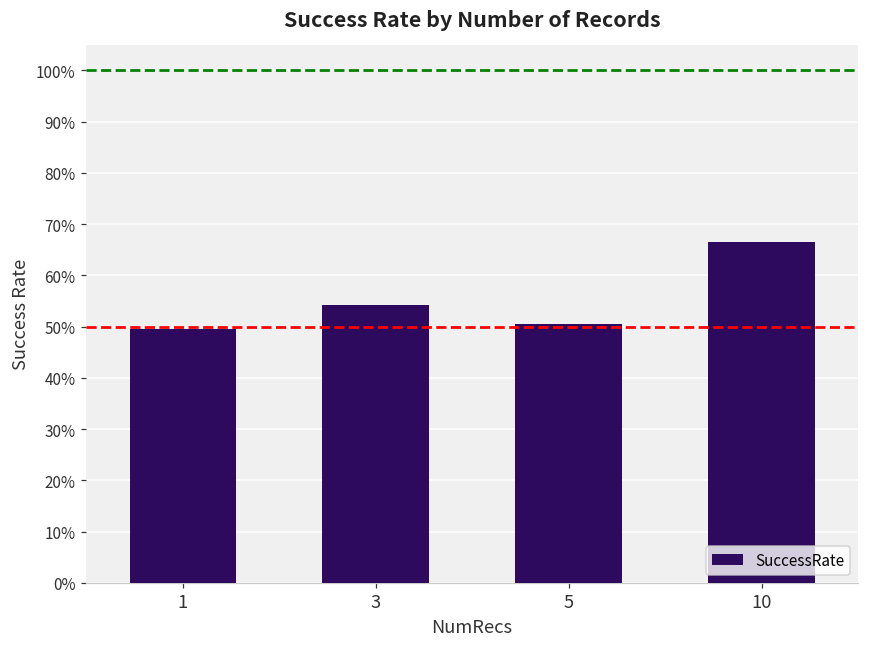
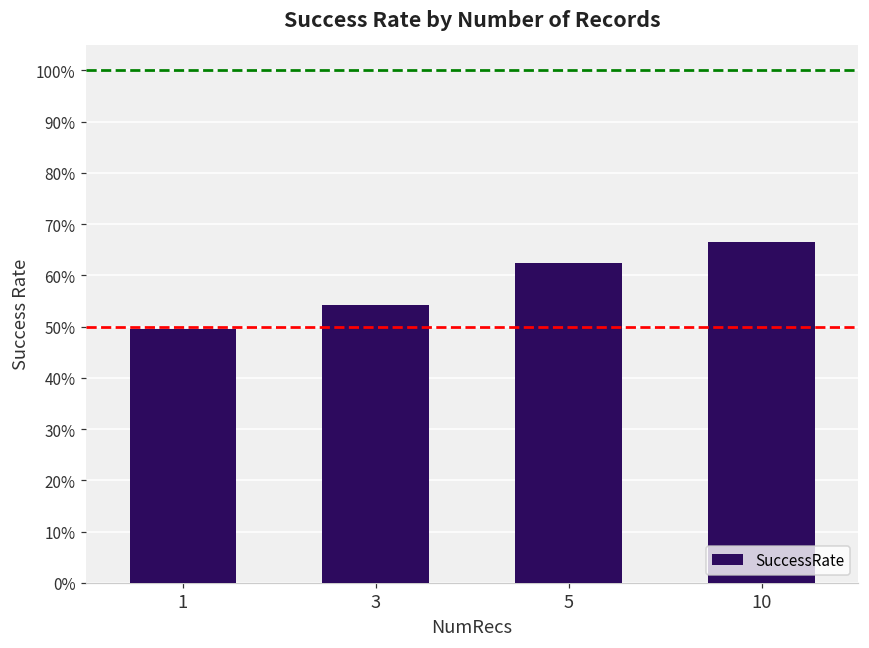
  {
    "1": "49%",
    "3": "54%",
-   "5": "50%",
+   "5": "62%",
    "10": "66%"
  }
